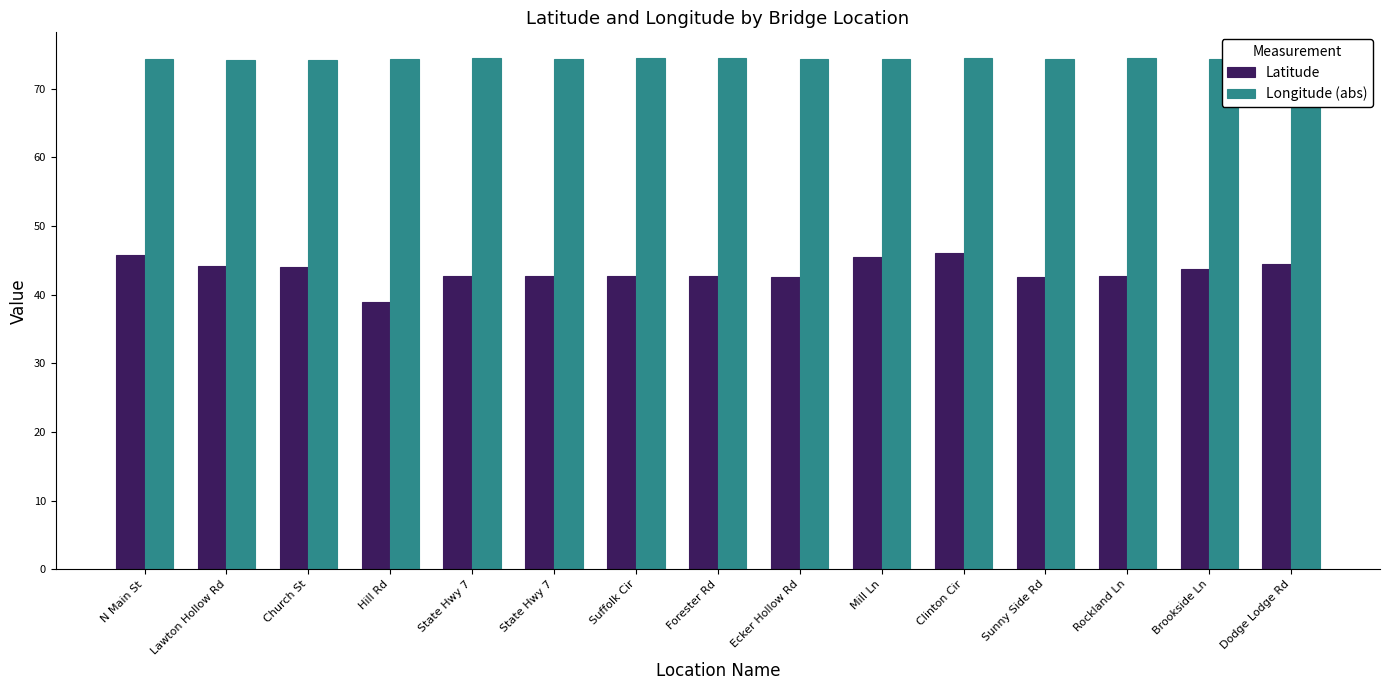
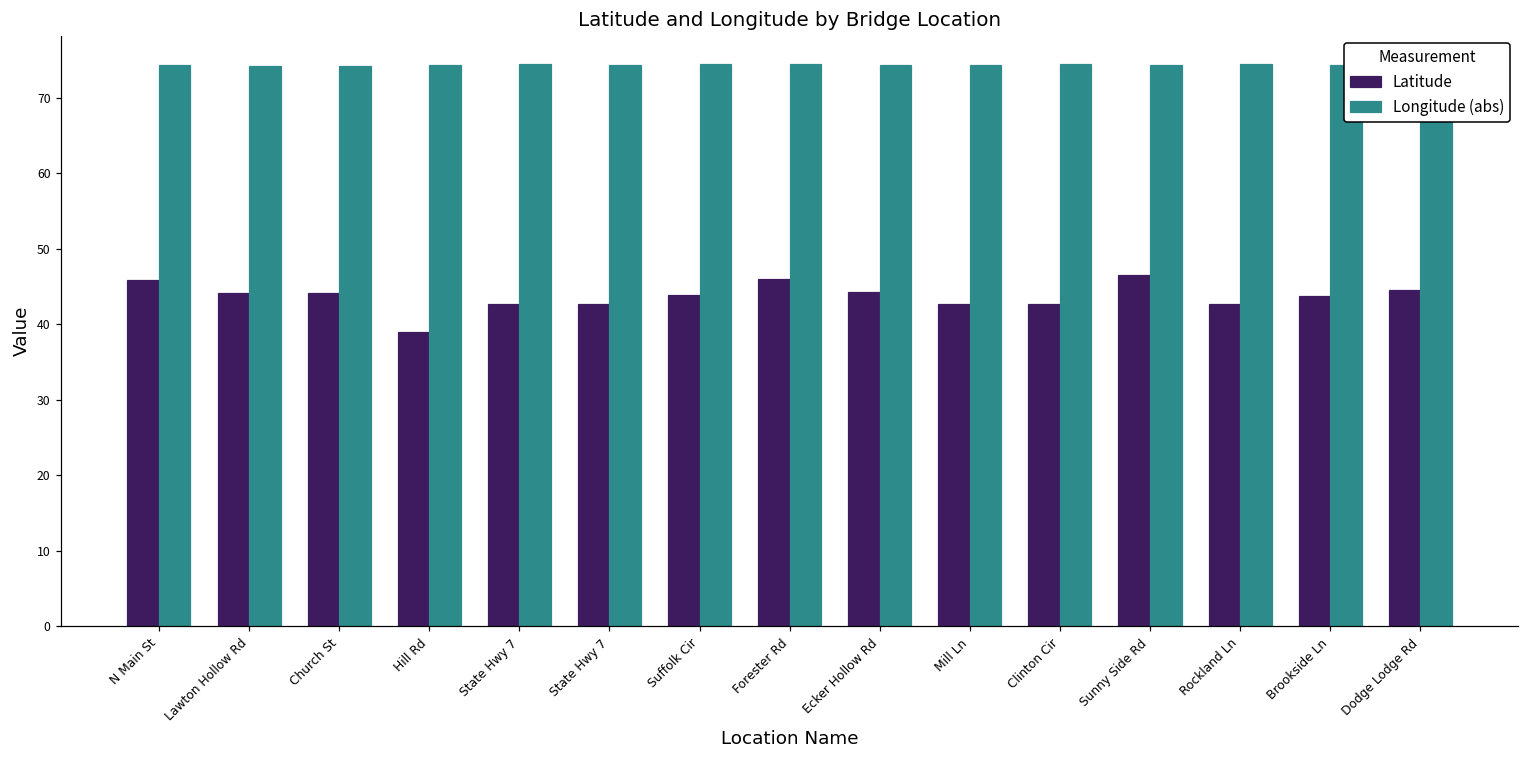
  {
    "Latitude": {
      "N Main St": 46,
      "Lawton Hollow Rd": 44,
      "Church St": 44,
      "Hill Rd": 39,
-     "Suffolk Cir": 43,
-     "Forester Rd": 43,
-     "Ecker Hollow Rd": 43,
-     "Mill Ln": 45,
-     "Clinton Cir": 46,
-     "Sunny Side Rd": 43,
+     "Suffolk Cir": 44,
+     "Forester Rd": 46,
+     "Ecker Hollow Rd": 44,
+     "Mill Ln": 43,
+     "Clinton Cir": 43,
+     "Sunny Side Rd": 46,
      "Rockland Ln": 43,
      "Brookside Ln": 44,
      "Dodge Lodge Rd": 44
    },
    "Longitude (abs)": {
      "N Main St": 74,
      "Lawton Hollow Rd": 74,
      "Church St": 74,
      "Hill Rd": 74,
      "Suffolk Cir": 74,
      "Forester Rd": 74,
      "Ecker Hollow Rd": 74,
      "Mill Ln": 74,
      "Clinton Cir": 74,
      "Sunny Side Rd": 74,
      "Rockland Ln": 75
    }
  }
